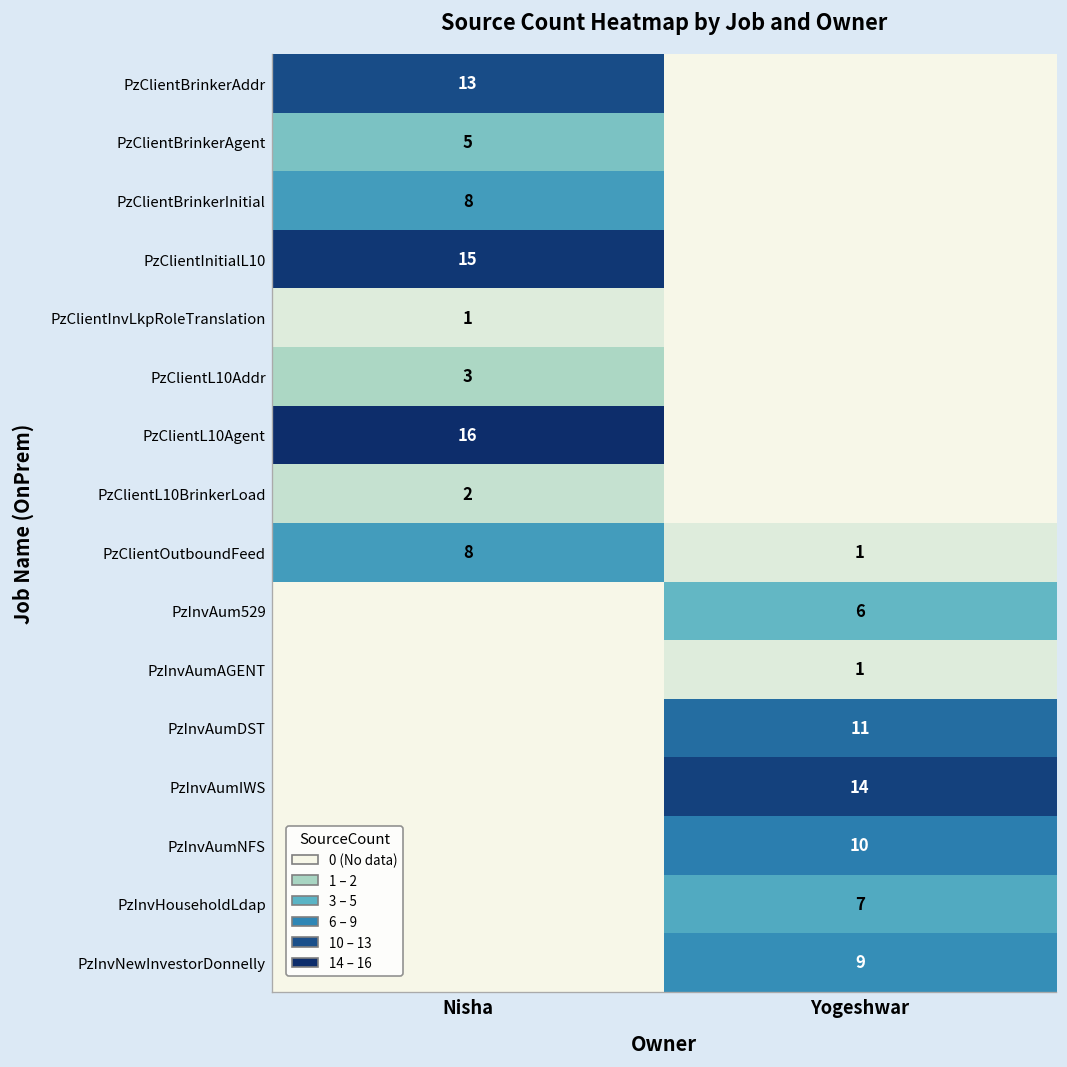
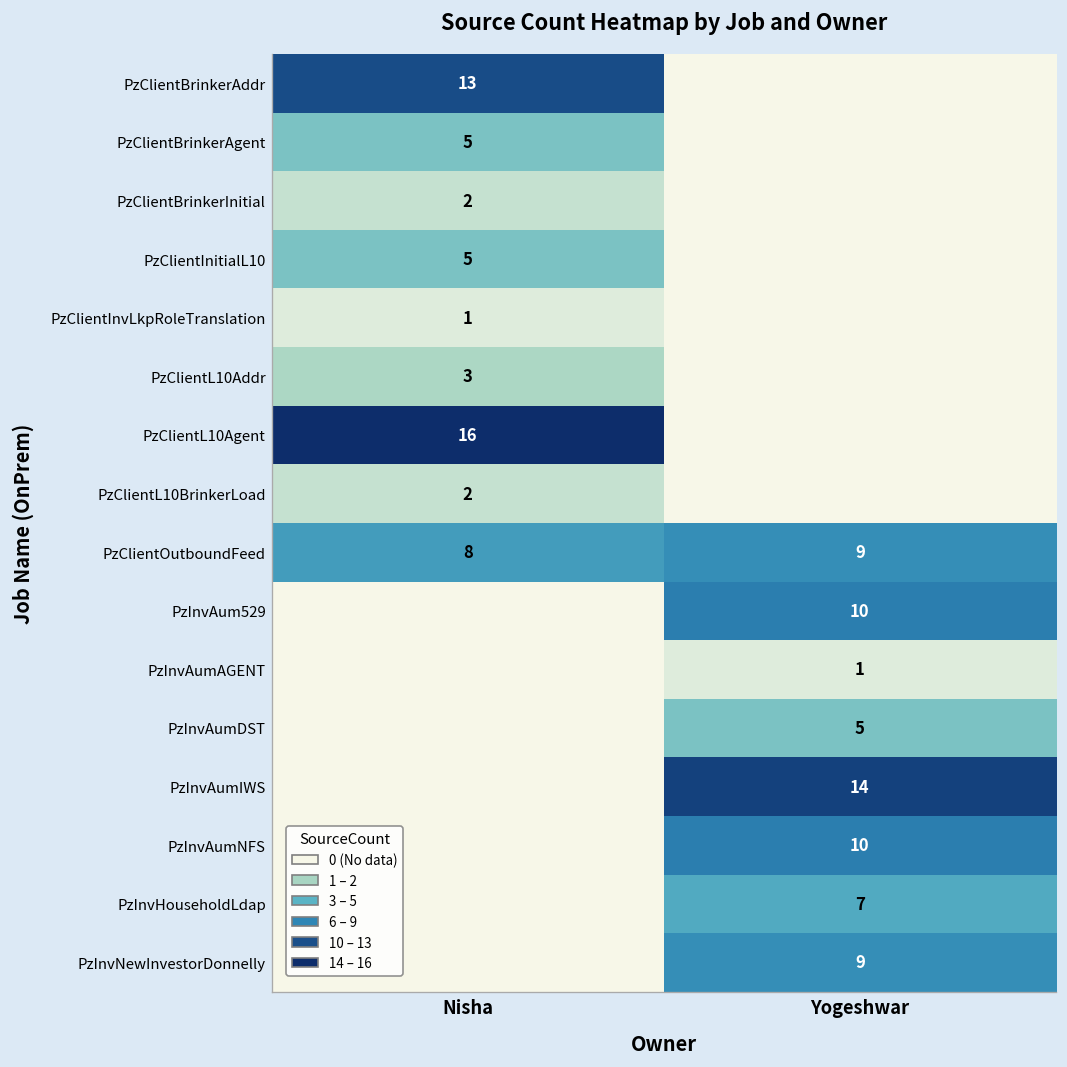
  {
    "PzClientBrinkerAddr": {
      "Nisha": 13
    },
    "PzClientBrinkerAgent": {
      "Nisha": 5
    },
    "PzClientBrinkerInitial": {
-     "Nisha": 8
+     "Nisha": 2
    },
    "PzClientInitialL10": {
-     "Nisha": 15
+     "Nisha": 5
    },
    "PzClientInvLkpRoleTranslation": {
      "Nisha": 1
    },
    "PzClientL10Addr": {
      "Nisha": 3
    },
    "PzClientL10Agent": {
      "Nisha": 16
    },
    "PzClientL10BrinkerLoad": {
      "Nisha": 2
    },
    "PzClientOutboundFeed": {
      "Nisha": 8,
-     "Yogeshwar": 1
+     "Yogeshwar": 9
    },
    "PzInvAum529": {
-     "Yogeshwar": 6
+     "Yogeshwar": 10
    },
    "PzInvAumAGENT": {
      "Yogeshwar": 1
    },
    "PzInvAumDST": {
-     "Yogeshwar": 11
+     "Yogeshwar": 5
    },
    "PzInvAumIWS": {
      "Yogeshwar": 14
    },
    "PzInvAumNFS": {
      "Yogeshwar": 10
    },
    "PzInvHouseholdLdap": {
      "Yogeshwar": 7
    },
    "PzInvNewInvestorDonnelly": {
      "Yogeshwar": 9
    }
  }
